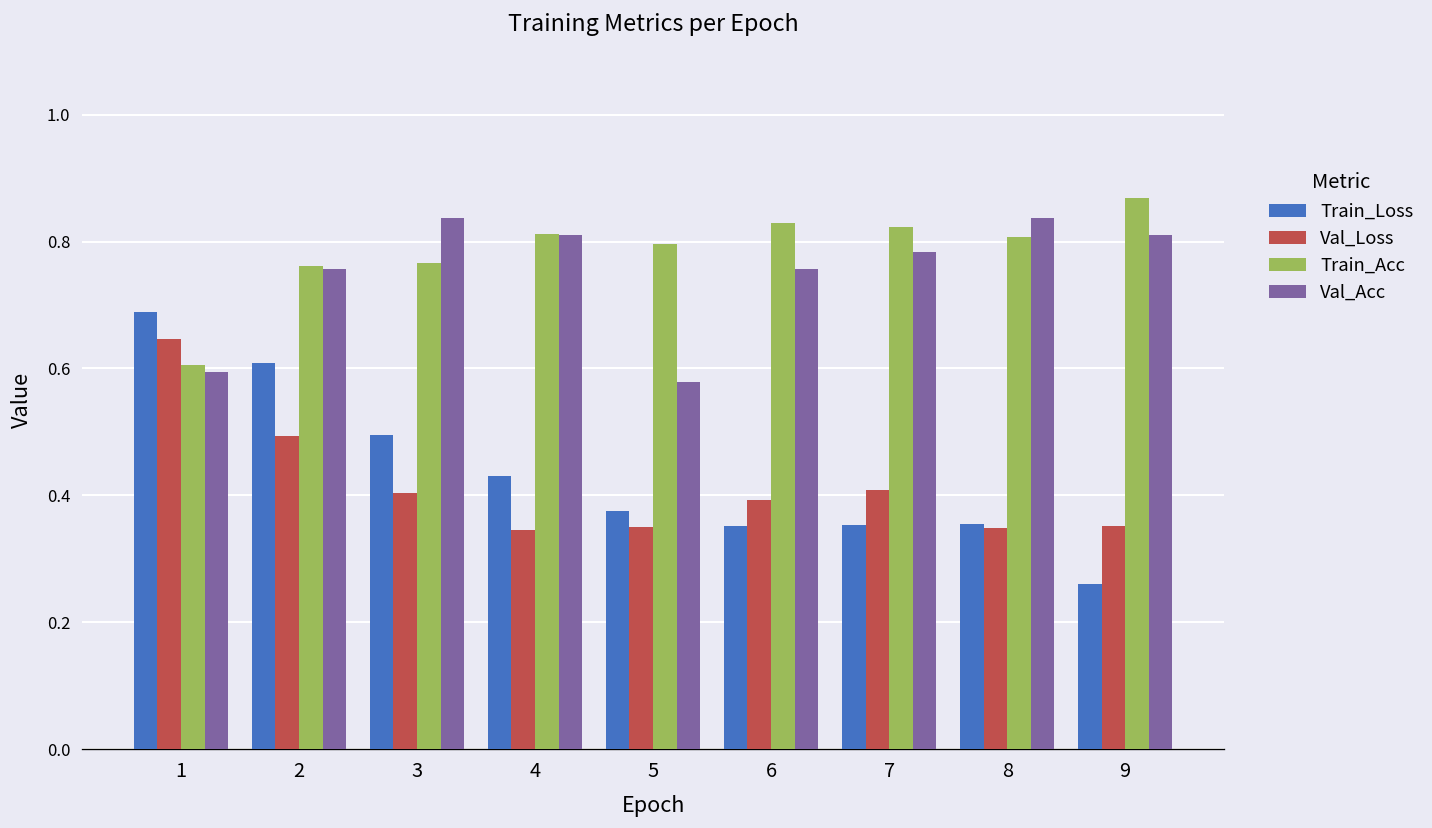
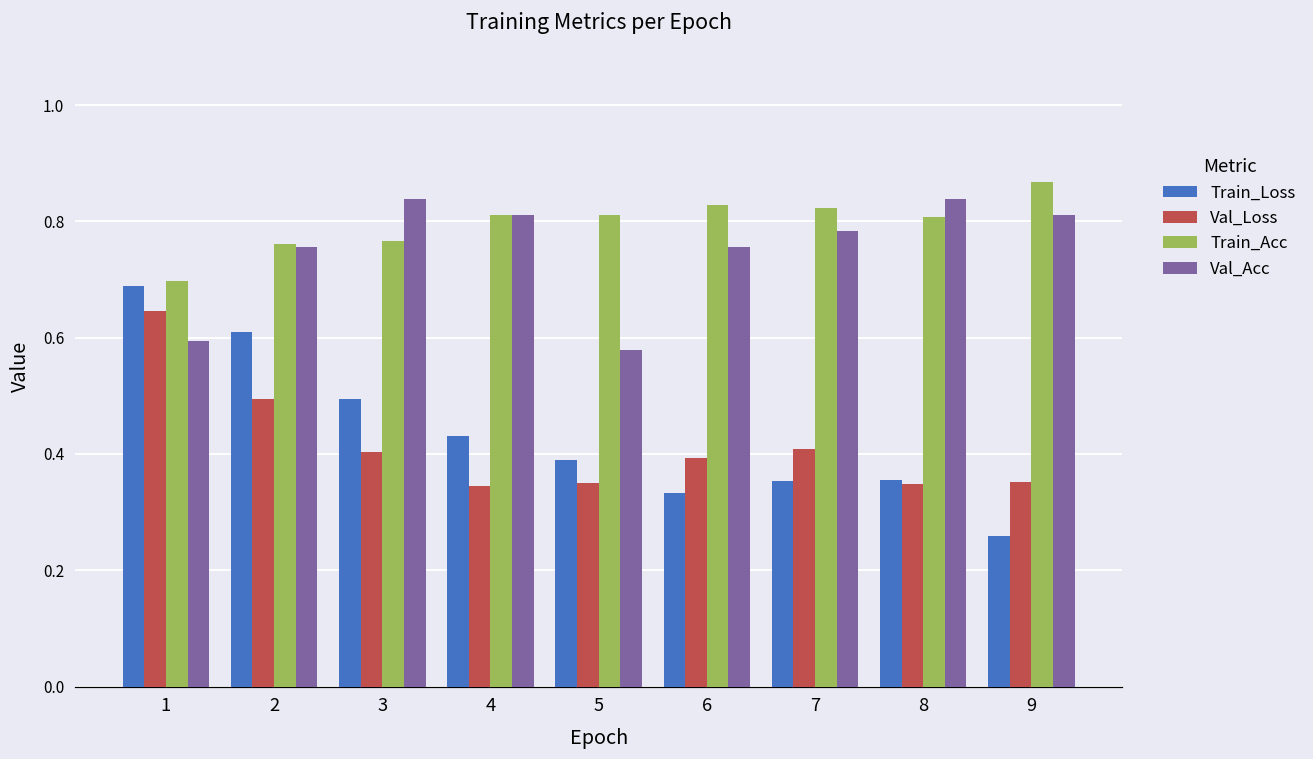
  {
    "Train_Loss": {
      "1": 0.69,
      "2": 0.61,
      "3": 0.50,
      "4": 0.43,
-     "5": 0.38,
-     "6": 0.35,
+     "5": 0.39,
+     "6": 0.33,
      "7": 0.35,
      "8": 0.35,
      "9": 0.26
    },
    "Val_Loss": {
      "1": 0.65,
      "2": 0.49,
      "3": 0.40,
      "4": 0.34,
      "5": 0.35,
      "6": 0.39,
      "7": 0.41,
      "8": 0.35,
      "9": 0.35
    },
    "Train_Acc": {
-     "1": 0.61,
+     "1": 0.70,
      "2": 0.76,
      "3": 0.77,
      "4": 0.81,
-     "5": 0.80,
+     "5": 0.81,
      "6": 0.83,
      "7": 0.82,
      "8": 0.81,
      "9": 0.87
    },
    "Val_Acc": {
      "1": 0.59,
      "2": 0.76,
      "3": 0.84,
      "4": 0.81,
      "5": 0.58,
      "6": 0.76,
      "7": 0.78,
      "8": 0.84,
      "9": 0.81
    }
  }
